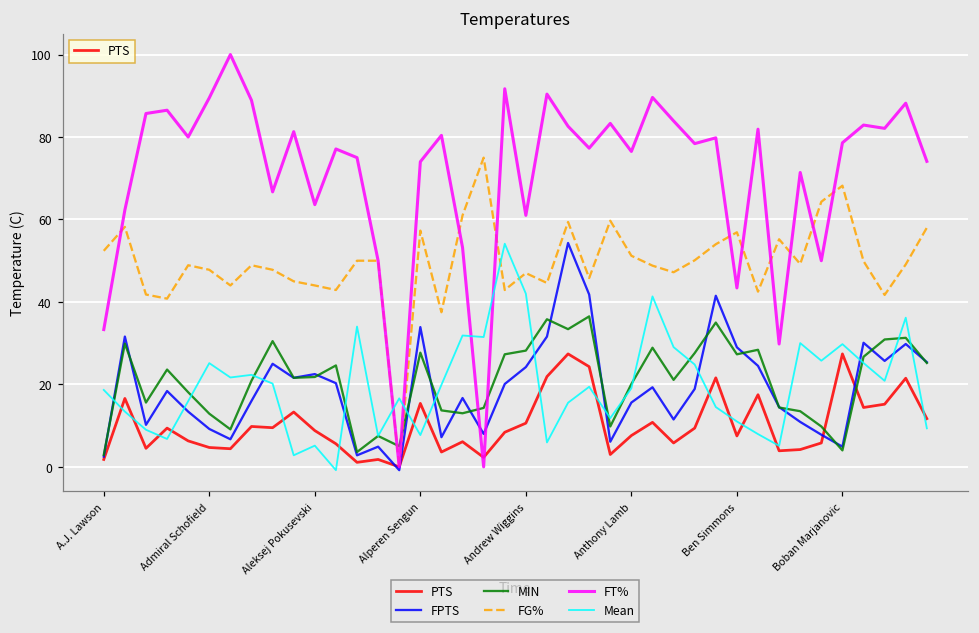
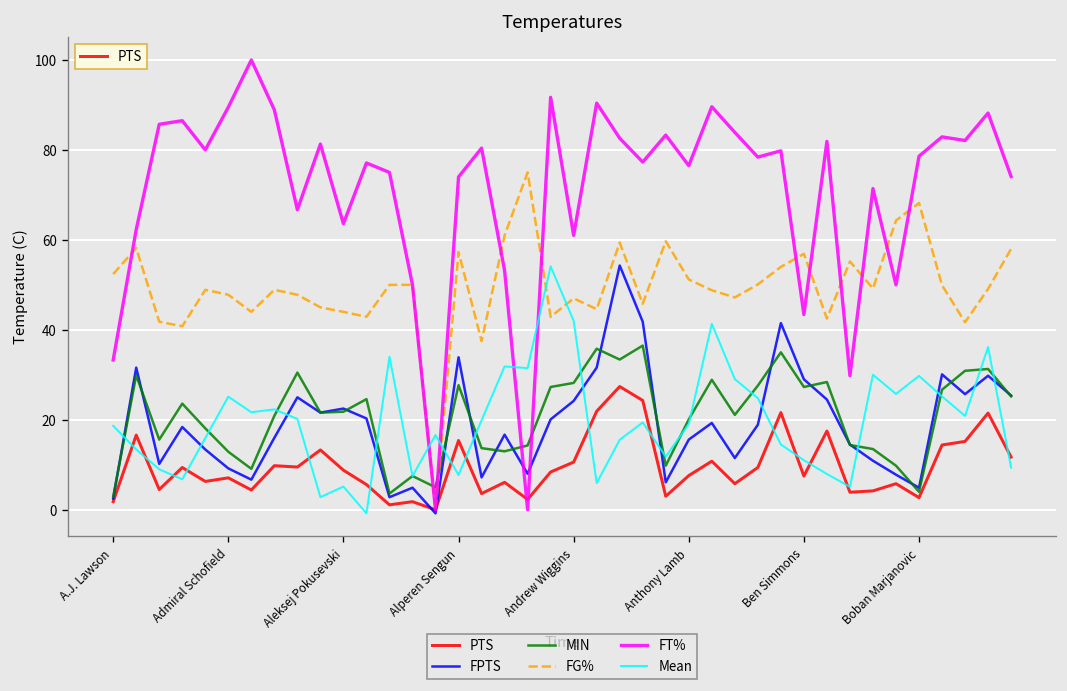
  {
    "PTS": {
      "A.J. Lawson": 2,
-     "Admiral Schofield": 5,
+     "Admiral Schofield": 7,
      "Aleksej Pokusevski": 9,
      "Alperen Sengun": 15,
      "Andrew Wiggins": 11,
      "Anthony Lamb": 8,
      "Ben Simmons": 8,
-     "Boban Marjanovic": 27
+     "Boban Marjanovic": 3
    },
    "FPTS": {
      "Admiral Schofield": 9,
      "Aleksej Pokusevski": 23,
      "Alperen Sengun": 34,
      "Andrew Wiggins": 24,
      "Anthony Lamb": 16,
      "Ben Simmons": 29,
      "Boban Marjanovic": 5
    },
    "MIN": {
      "Admiral Schofield": 13,
      "Aleksej Pokusevski": 22,
      "Alperen Sengun": 28,
      "Andrew Wiggins": 28,
      "Anthony Lamb": 20,
      "Ben Simmons": 27,
      "Boban Marjanovic": 4
    },
    "FG%": {
      "A.J. Lawson": 52,
      "Admiral Schofield": 48,
      "Aleksej Pokusevski": 44,
      "Alperen Sengun": 57,
      "Andrew Wiggins": 47,
      "Anthony Lamb": 51,
      "Ben Simmons": 57,
      "Boban Marjanovic": 68
    },
    "FT%": {
      "A.J. Lawson": 33,
      "Admiral Schofield": 90,
      "Aleksej Pokusevski": 64,
      "Alperen Sengun": 74,
      "Andrew Wiggins": 61,
      "Anthony Lamb": 77,
      "Ben Simmons": 43,
      "Boban Marjanovic": 79
    },
    "Mean": {
      "A.J. Lawson": 19,
      "Admiral Schofield": 25,
      "Aleksej Pokusevski": 5,
      "Alperen Sengun": 8,
      "Andrew Wiggins": 42,
      "Anthony Lamb": 19,
      "Ben Simmons": 11,
      "Boban Marjanovic": 30
    }
  }
